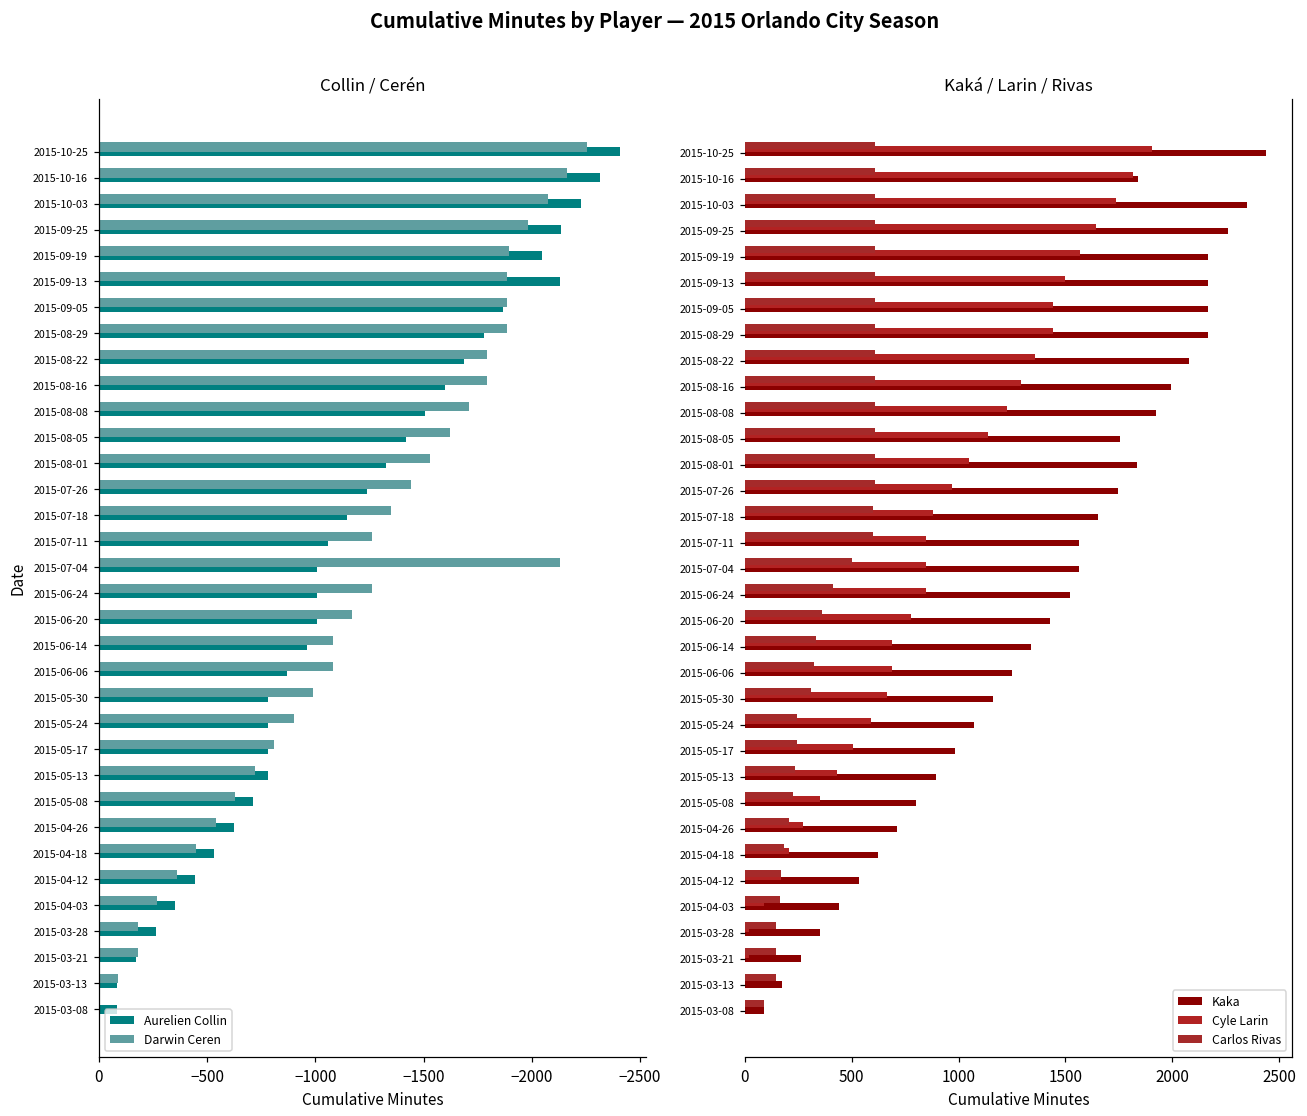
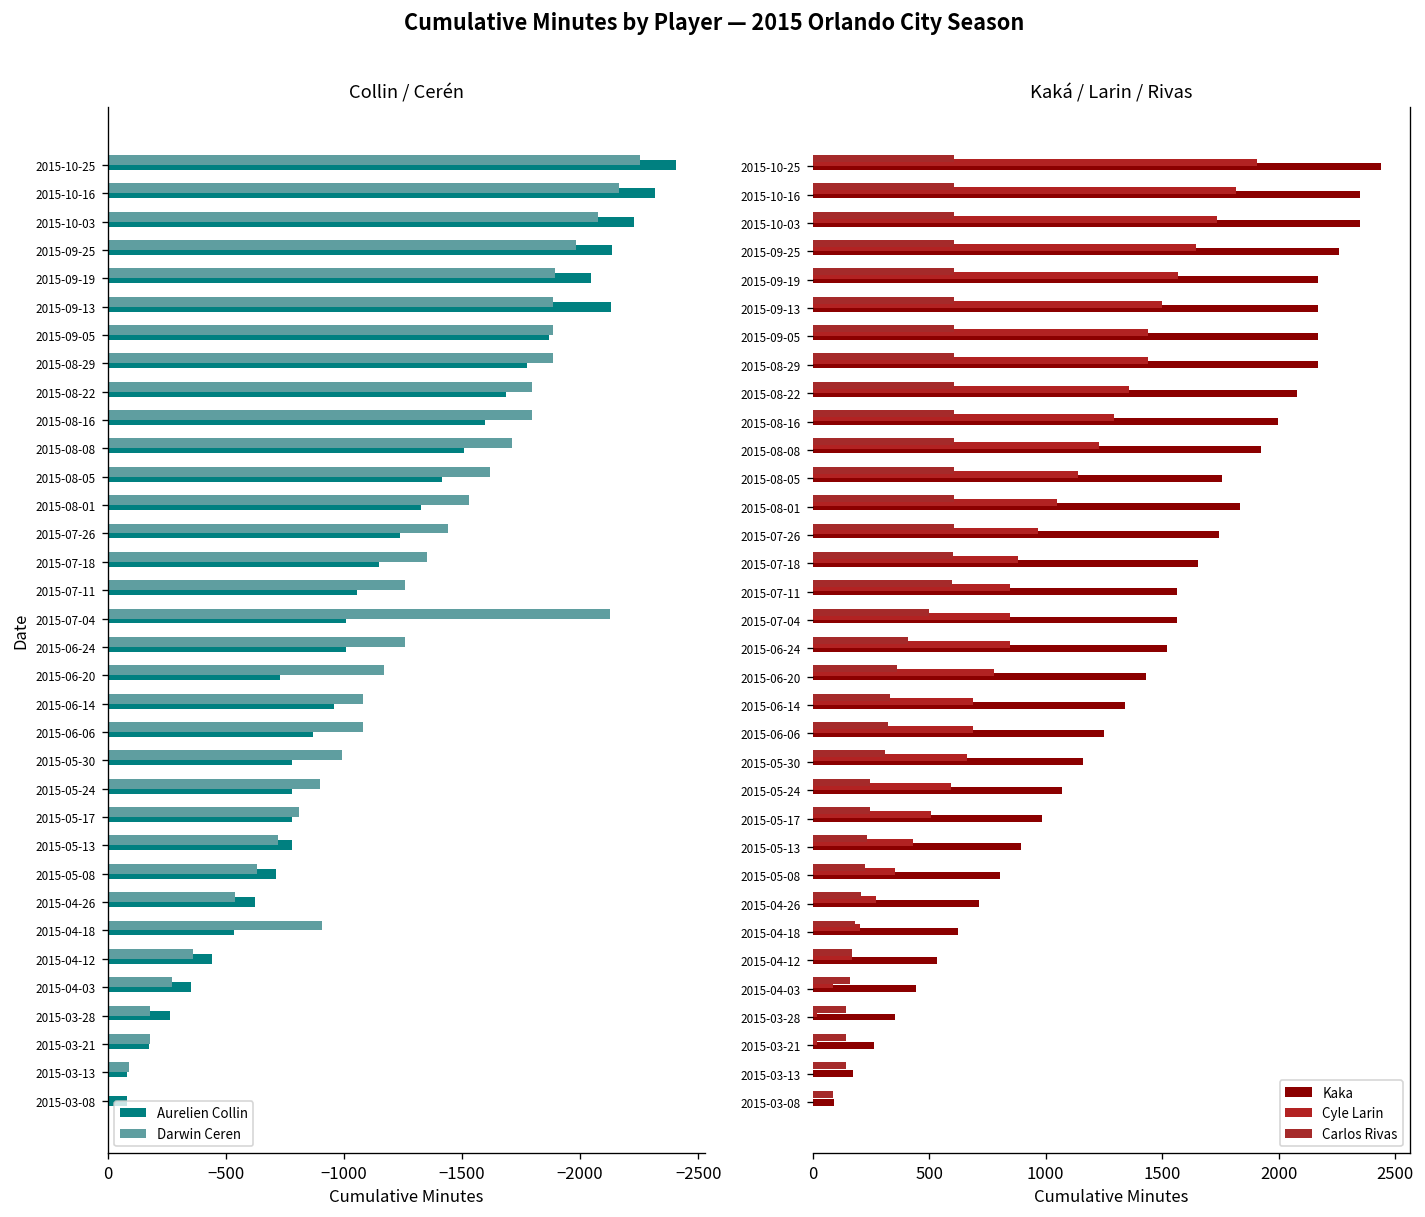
  {
    "Collin / Cerén": {
      "Aurelien Collin": {
        "2015-10-25": -2410,
        "2015-10-16": -2320,
        "2015-10-03": -2230,
        "2015-09-25": -2140,
        "2015-09-19": -2050,
        "2015-09-13": -2130,
        "2015-09-05": -1870,
        "2015-08-29": -1780,
        "2015-08-22": -1690,
        "2015-08-16": -1600,
        "2015-08-08": -1510,
        "2015-08-05": -1420,
        "2015-08-01": -1330,
        "2015-07-26": -1240,
        "2015-07-18": -1150,
        "2015-07-11": -1060,
        "2015-07-04": -1010,
        "2015-06-24": -1010,
-       "2015-06-20": -1010,
+       "2015-06-20": -730,
        "2015-06-14": -960,
        "2015-06-06": -870,
        "2015-05-30": -780,
        "2015-05-24": -780,
        "2015-05-17": -780,
        "2015-05-13": -780,
        "2015-05-08": -710,
        "2015-04-26": -620,
        "2015-04-18": -530,
        "2015-04-12": -440,
        "2015-04-03": -350,
        "2015-03-28": -260,
        "2015-03-21": -170,
        "2015-03-13": -80,
        "2015-03-08": -80
      },
      "Darwin Ceren": {
        "2015-10-25": -2250,
        "2015-10-16": -2160,
        "2015-10-03": -2070,
        "2015-09-25": -1980,
        "2015-09-19": -1890,
        "2015-09-13": -1890,
        "2015-09-05": -1890,
        "2015-08-29": -1890,
        "2015-08-22": -1800,
        "2015-08-16": -1800,
        "2015-08-08": -1710,
        "2015-08-05": -1620,
        "2015-08-01": -1530,
        "2015-07-26": -1440,
        "2015-07-18": -1350,
        "2015-07-11": -1260,
        "2015-07-04": -2130,
        "2015-06-24": -1260,
        "2015-06-20": -1170,
        "2015-06-14": -1080,
        "2015-06-06": -1080,
        "2015-05-30": -990,
        "2015-05-24": -900,
        "2015-05-17": -810,
        "2015-05-13": -720,
        "2015-05-08": -630,
        "2015-04-26": -540,
-       "2015-04-18": -450,
+       "2015-04-18": -910,
        "2015-04-12": -360,
        "2015-04-03": -270,
        "2015-03-28": -180,
        "2015-03-21": -180,
        "2015-03-13": -90,
        "2015-03-08": 0
      }
    },
    "Kaká / Larin / Rivas": {
      "Kaka": {
        "2015-10-25": 2440,
-       "2015-10-16": 1840,
+       "2015-10-16": 2350,
        "2015-10-03": 2350,
        "2015-09-25": 2260,
        "2015-09-19": 2170,
        "2015-09-13": 2170,
        "2015-09-05": 2170,
        "2015-08-29": 2170,
        "2015-08-22": 2080,
        "2015-08-16": 2000,
        "2015-08-08": 1930,
        "2015-08-05": 1760,
        "2015-08-01": 1840,
        "2015-07-26": 1750,
        "2015-07-18": 1660,
        "2015-07-11": 1570,
        "2015-07-04": 1570,
        "2015-06-24": 1520,
        "2015-06-20": 1430,
        "2015-06-14": 1340,
        "2015-06-06": 1250,
        "2015-05-30": 1160,
        "2015-05-24": 1070,
        "2015-05-17": 980,
        "2015-05-13": 890,
        "2015-05-08": 800,
        "2015-04-26": 710,
        "2015-04-18": 620,
        "2015-04-12": 530,
        "2015-04-03": 440,
        "2015-03-28": 350,
        "2015-03-21": 260,
        "2015-03-13": 170,
        "2015-03-08": 90
      }
    }
  }
